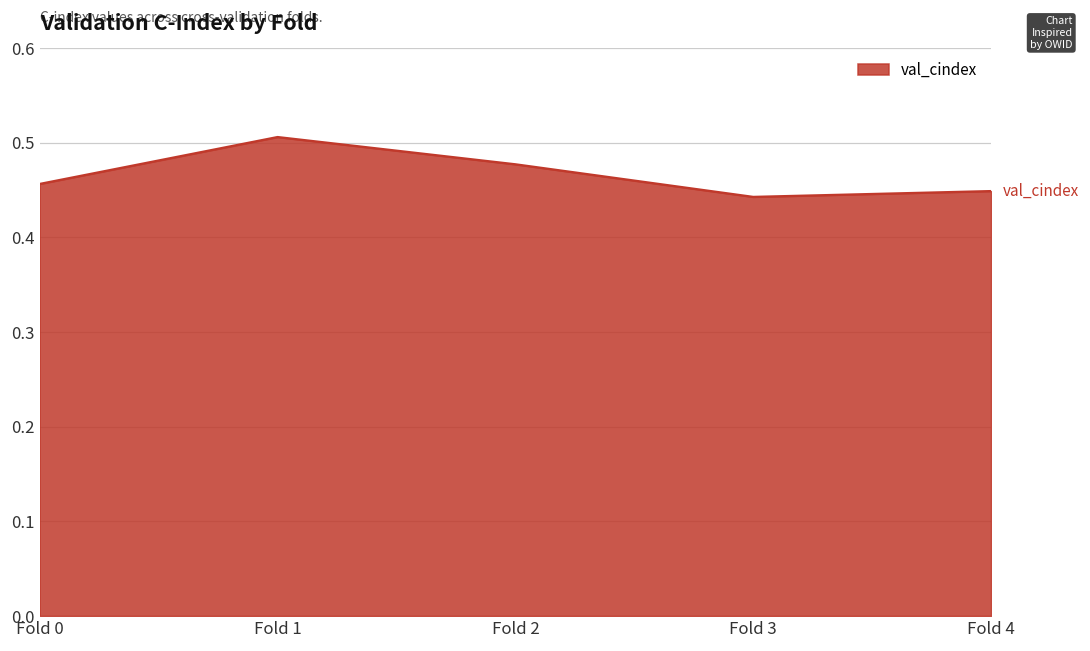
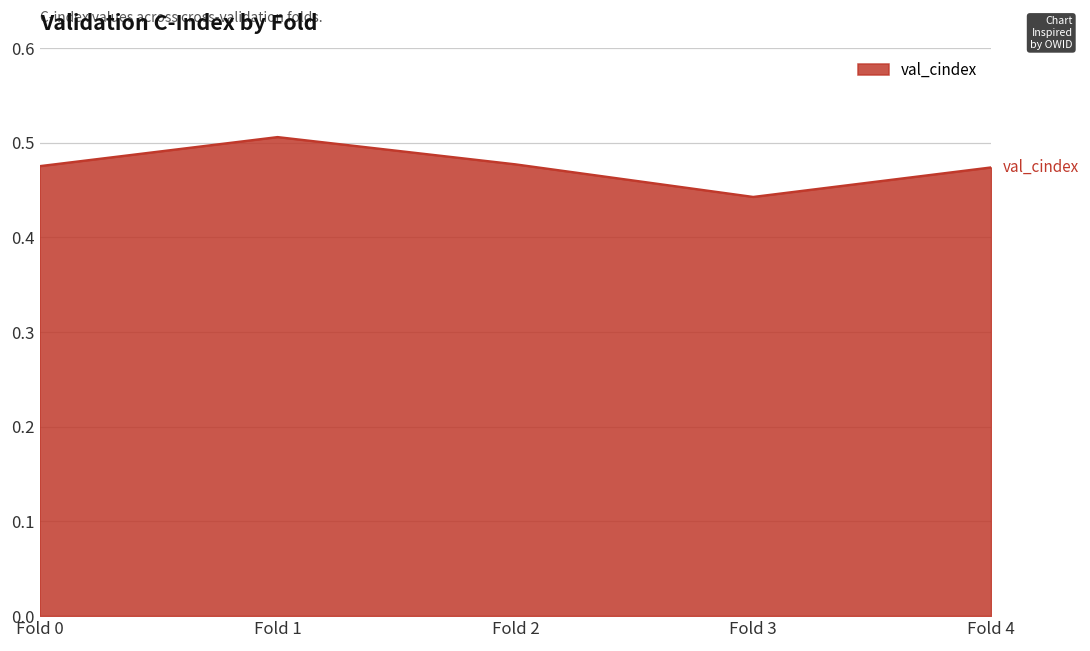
  {
-   "Fold 0": 0.46,
+   "Fold 0": 0.48,
    "Fold 1": 0.51,
    "Fold 2": 0.48,
    "Fold 3": 0.44,
-   "Fold 4": 0.45
+   "Fold 4": 0.47
  }
